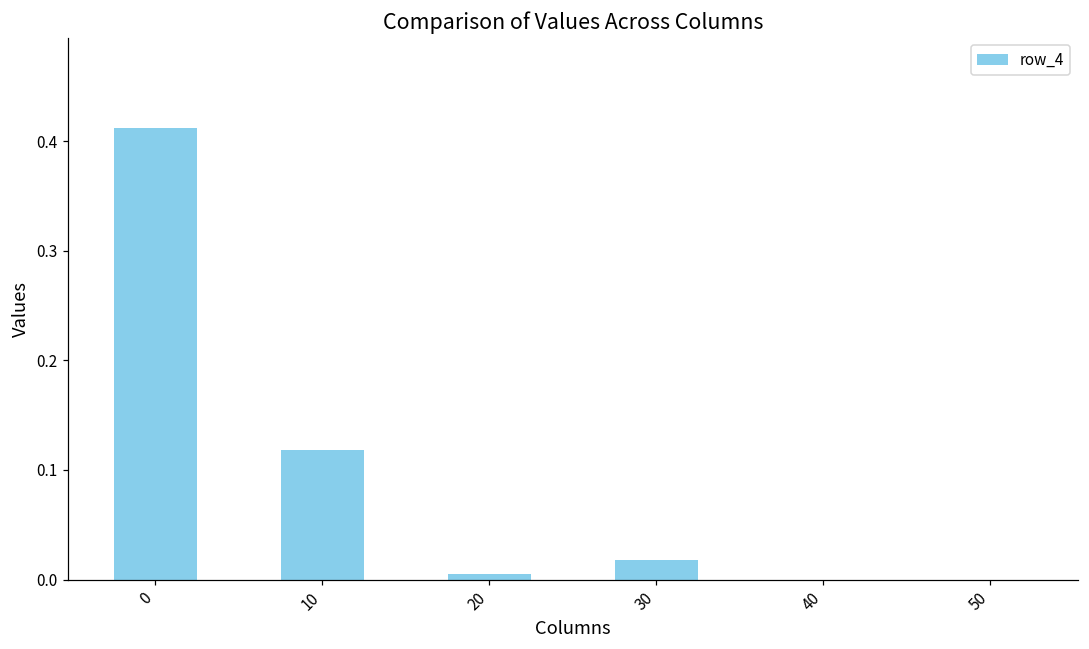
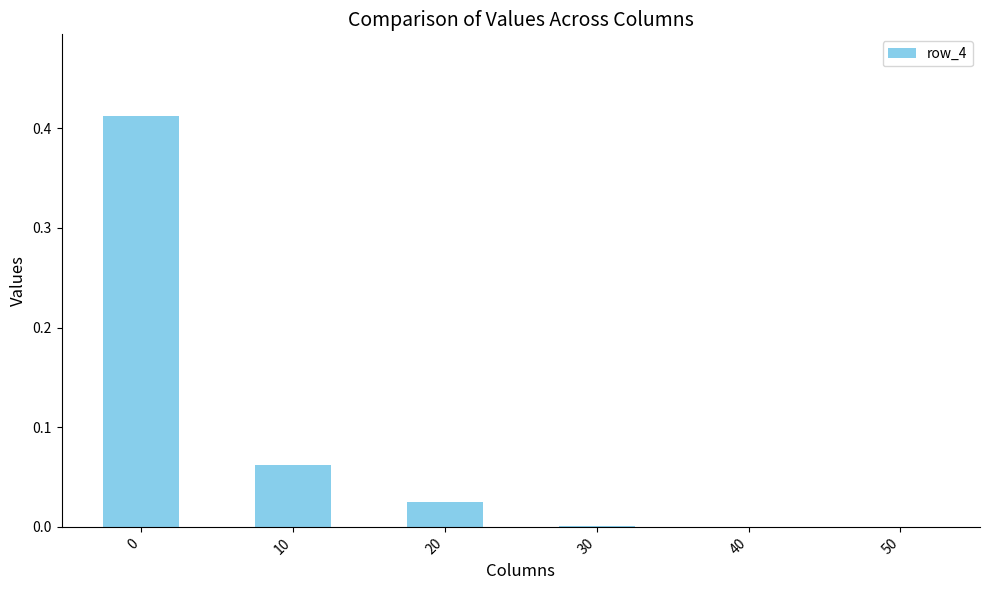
  {
    "0": 0.41,
-   "10": 0.12,
-   "20": 0.01,
-   "30": 0.02,
+   "10": 0.06,
+   "20": 0.02,
+   "30": 0.00,
    "40": 0.00,
    "50": 0.00
  }
